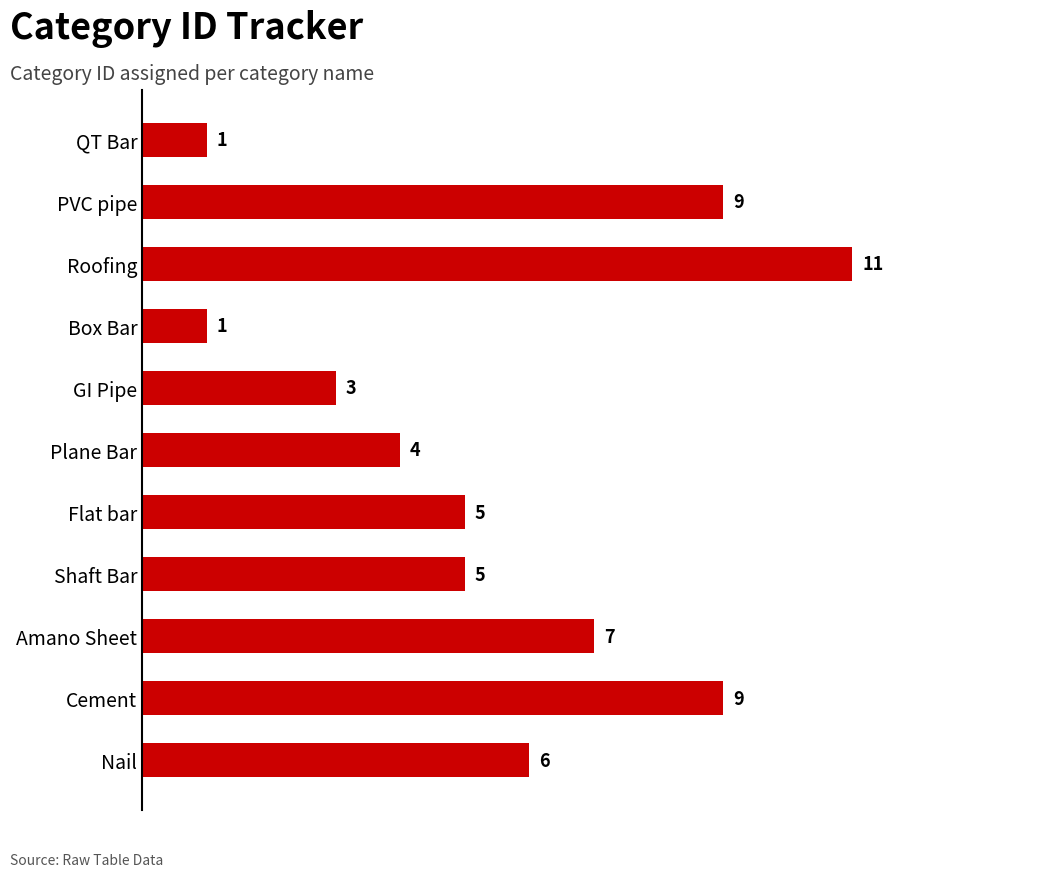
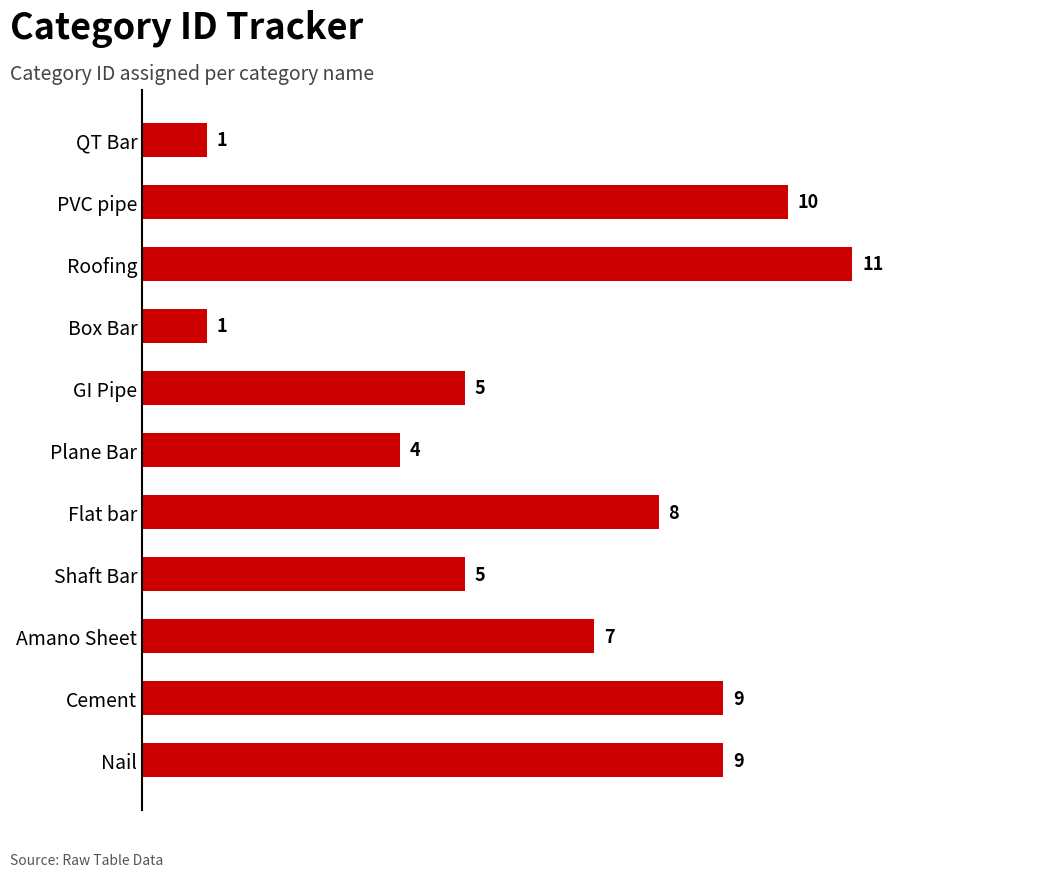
  {
    "QT Bar": 1,
-   "PVC pipe": 9,
+   "PVC pipe": 10,
    "Roofing": 11,
    "Box Bar": 1,
-   "GI Pipe": 3,
+   "GI Pipe": 5,
    "Plane Bar": 4,
-   "Flat bar": 5,
+   "Flat bar": 8,
    "Shaft Bar": 5,
    "Amano Sheet": 7,
    "Cement": 9,
-   "Nail": 6
+   "Nail": 9
  }
